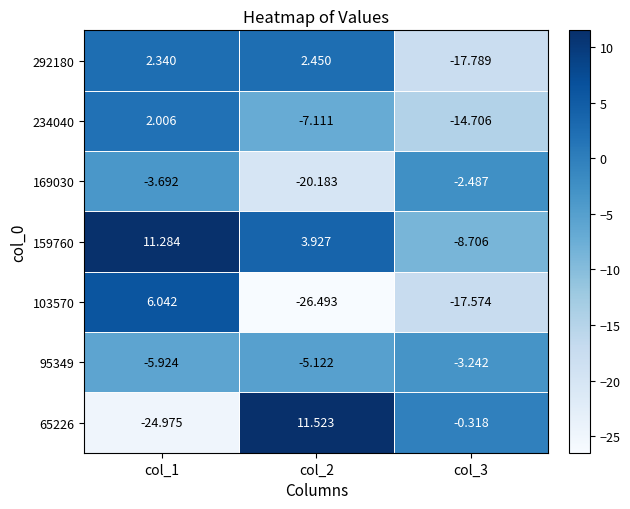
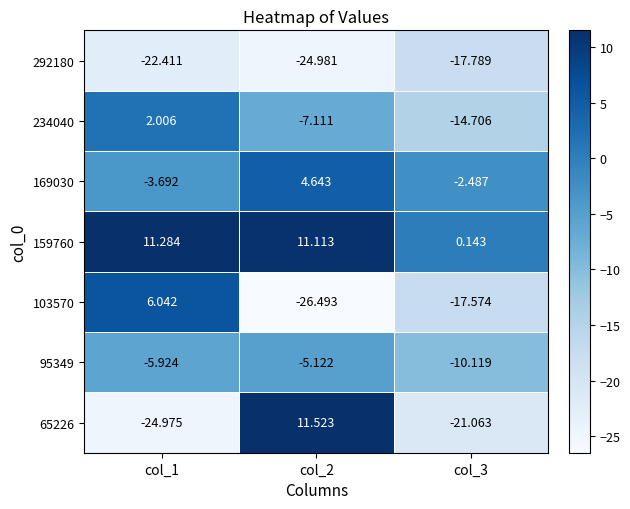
  {
    "292180": {
-     "col_1": 2.340,
-     "col_2": 2.450,
+     "col_1": -22.411,
+     "col_2": -24.981,
      "col_3": -17.789
    },
    "234040": {
      "col_1": 2.006,
      "col_2": -7.111,
      "col_3": -14.706
    },
    "169030": {
      "col_1": -3.692,
-     "col_2": -20.183,
+     "col_2": 4.643,
      "col_3": -2.487
    },
    "159760": {
      "col_1": 11.284,
-     "col_2": 3.927,
-     "col_3": -8.706
+     "col_2": 11.113,
+     "col_3": 0.143
    },
    "103570": {
      "col_1": 6.042,
      "col_2": -26.493,
      "col_3": -17.574
    },
    "95349": {
      "col_1": -5.924,
      "col_2": -5.122,
-     "col_3": -3.242
+     "col_3": -10.119
    },
    "65226": {
      "col_1": -24.975,
      "col_2": 11.523,
-     "col_3": -0.318
+     "col_3": -21.063
    }
  }
